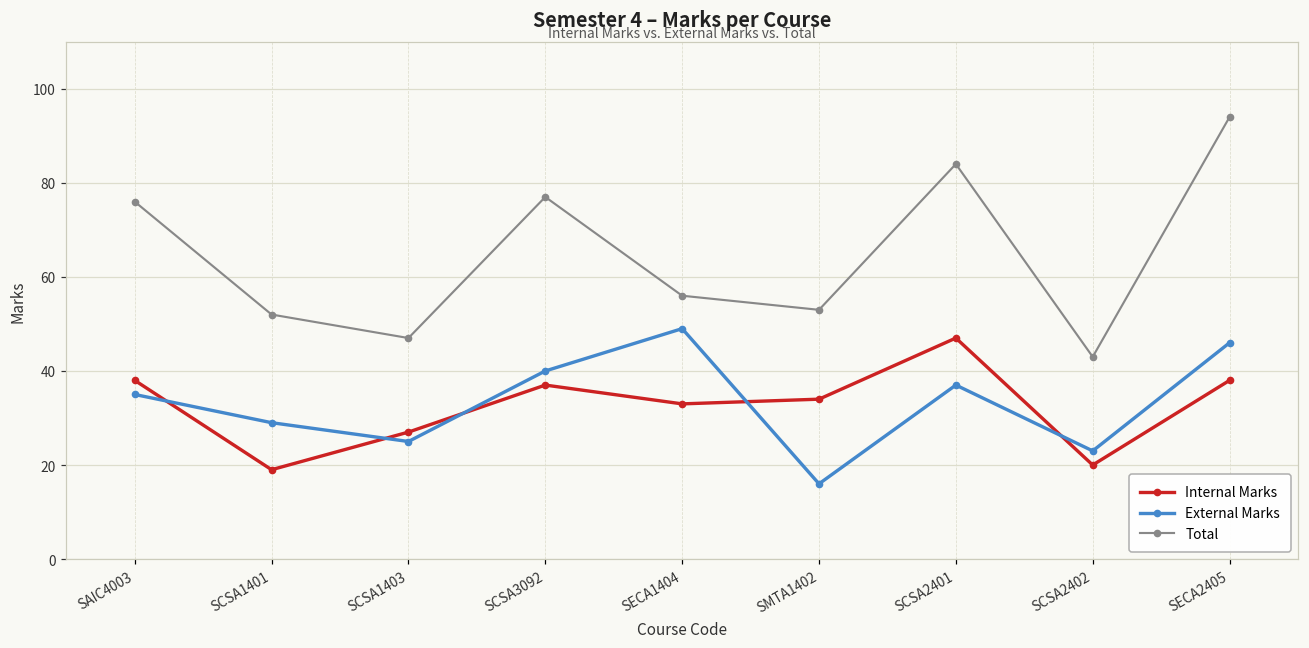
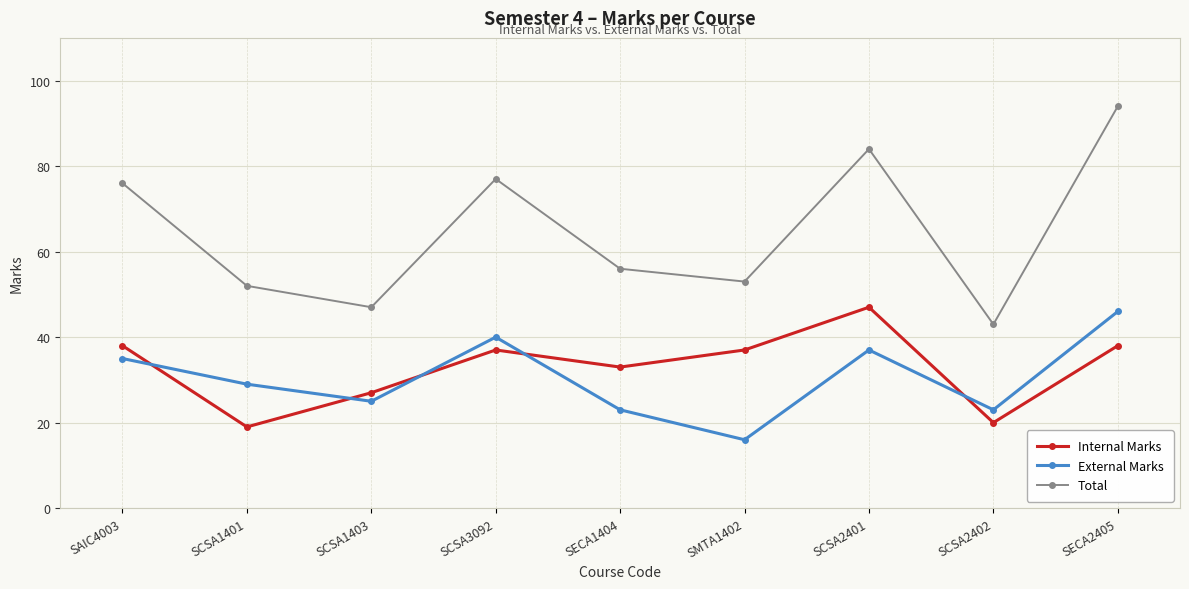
  {
    "Internal Marks": {
      "SAIC4003": 38,
      "SCSA1401": 19,
      "SCSA1403": 27,
      "SCSA3092": 37,
      "SECA1404": 33,
-     "SMTA1402": 34,
+     "SMTA1402": 37,
      "SCSA2401": 47,
      "SCSA2402": 20,
      "SECA2405": 38
    },
    "External Marks": {
      "SAIC4003": 35,
      "SCSA1401": 29,
      "SCSA1403": 25,
      "SCSA3092": 40,
-     "SECA1404": 49,
+     "SECA1404": 23,
      "SMTA1402": 16,
      "SCSA2401": 37,
      "SCSA2402": 23,
      "SECA2405": 46
    },
    "Total": {
      "SAIC4003": 76,
      "SCSA1401": 52,
      "SCSA1403": 47,
      "SCSA3092": 77,
      "SECA1404": 56,
      "SMTA1402": 53,
      "SCSA2401": 84,
      "SCSA2402": 43,
      "SECA2405": 94
    }
  }
